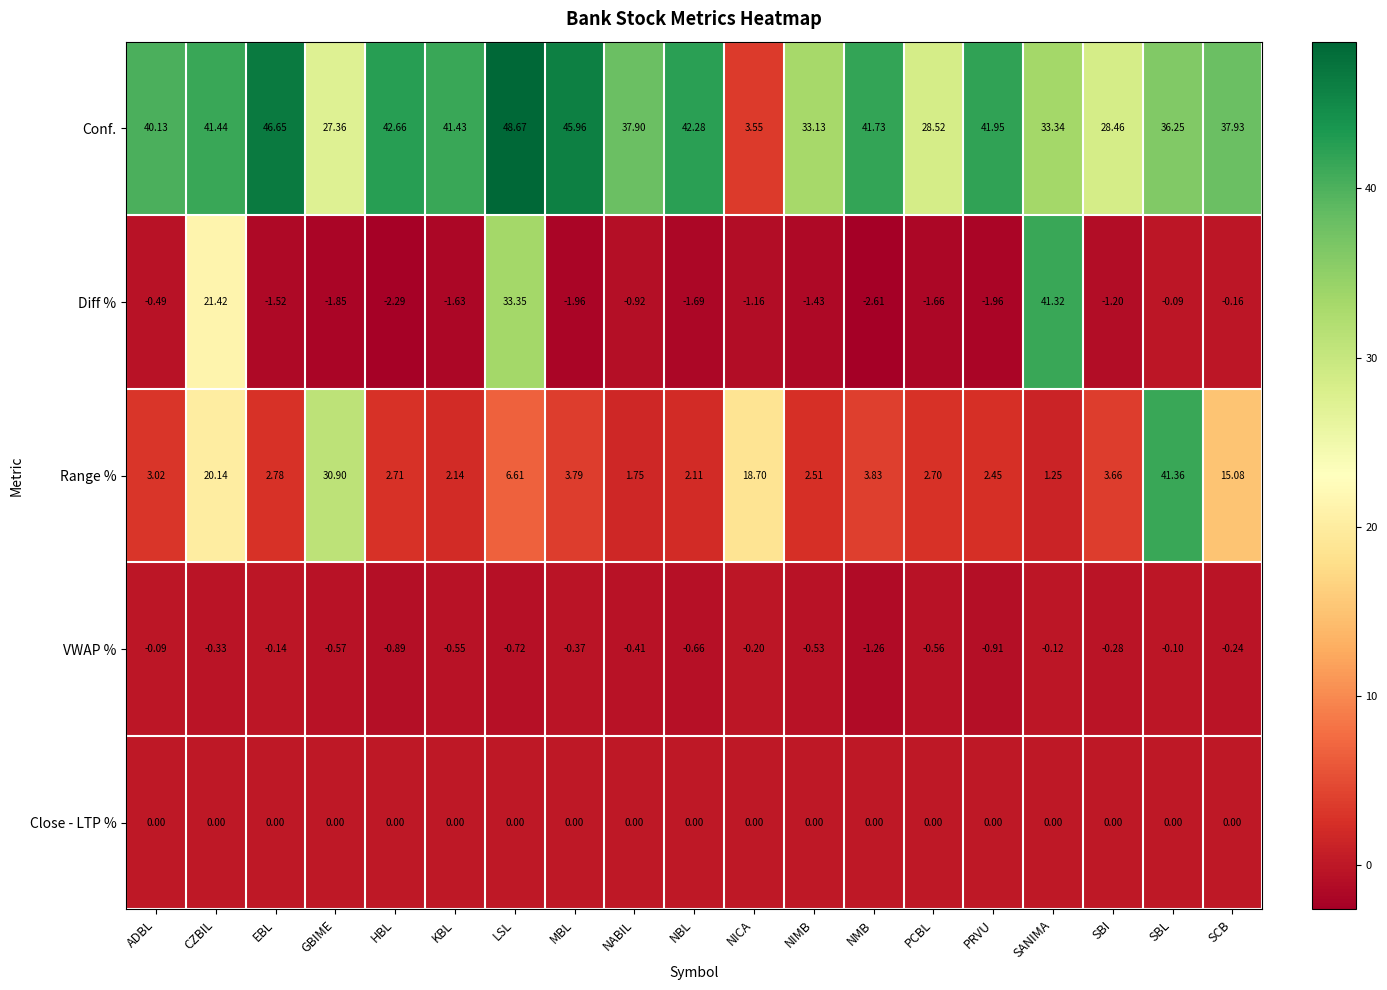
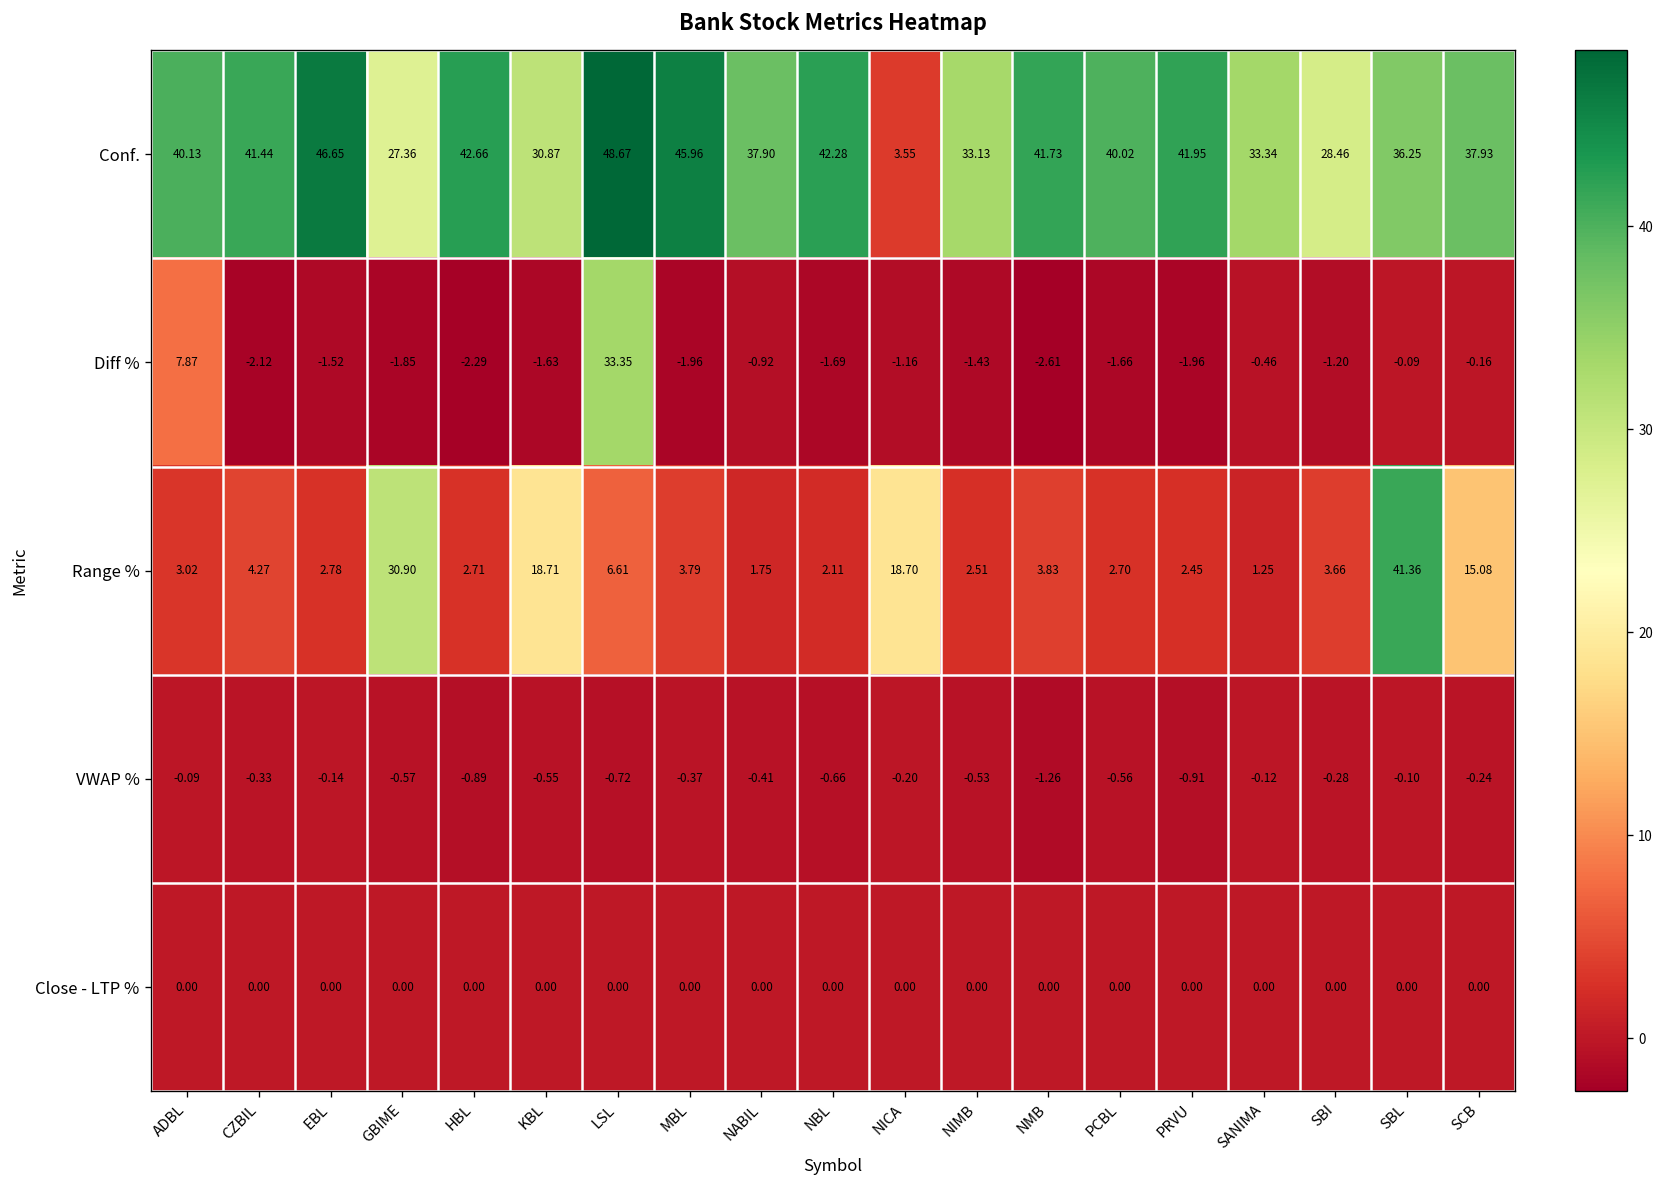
  {
    "Conf.": {
      "ADBL": 40.13,
      "CZBIL": 41.44,
      "EBL": 46.65,
      "GBIME": 27.36,
      "HBL": 42.66,
-     "KBL": 41.43,
+     "KBL": 30.87,
      "LSL": 48.67,
      "MBL": 45.96,
      "NABIL": 37.90,
      "NBL": 42.28,
      "NICA": 3.55,
      "NIMB": 33.13,
      "NMB": 41.73,
-     "PCBL": 28.52,
+     "PCBL": 40.02,
      "PRVU": 41.95,
      "SANIMA": 33.34,
      "SBI": 28.46,
      "SBL": 36.25,
      "SCB": 37.93
    },
    "Diff %": {
-     "ADBL": -0.49,
-     "CZBIL": 21.42,
+     "ADBL": 7.87,
+     "CZBIL": -2.12,
      "EBL": -1.52,
      "GBIME": -1.85,
      "HBL": -2.29,
      "KBL": -1.63,
      "LSL": 33.35,
      "MBL": -1.96,
      "NABIL": -0.92,
      "NBL": -1.69,
      "NICA": -1.16,
      "NIMB": -1.43,
      "NMB": -2.61,
      "PCBL": -1.66,
      "PRVU": -1.96,
-     "SANIMA": 41.32,
+     "SANIMA": -0.46,
      "SBI": -1.20,
      "SBL": -0.09,
      "SCB": -0.16
    },
    "Range %": {
      "ADBL": 3.02,
-     "CZBIL": 20.14,
+     "CZBIL": 4.27,
      "EBL": 2.78,
      "GBIME": 30.90,
      "HBL": 2.71,
-     "KBL": 2.14,
+     "KBL": 18.71,
      "LSL": 6.61,
      "MBL": 3.79,
      "NABIL": 1.75,
      "NBL": 2.11,
      "NICA": 18.70,
      "NIMB": 2.51,
      "NMB": 3.83,
      "PCBL": 2.70,
      "PRVU": 2.45,
      "SANIMA": 1.25,
      "SBI": 3.66,
      "SBL": 41.36,
      "SCB": 15.08
    },
    "VWAP %": {
      "ADBL": -0.09,
      "CZBIL": -0.33,
      "EBL": -0.14,
      "GBIME": -0.57,
      "HBL": -0.89,
      "KBL": -0.55,
      "LSL": -0.72,
      "MBL": -0.37,
      "NABIL": -0.41,
      "NBL": -0.66,
      "NICA": -0.20,
      "NIMB": -0.53,
      "NMB": -1.26,
      "PCBL": -0.56,
      "PRVU": -0.91,
      "SANIMA": -0.12,
      "SBI": -0.28,
      "SBL": -0.10,
      "SCB": -0.24
    },
    "Close - LTP %": {
      "ADBL": 0.00,
      "CZBIL": 0.00,
      "EBL": 0.00,
      "GBIME": 0.00,
      "HBL": 0.00,
      "KBL": 0.00,
      "LSL": 0.00,
      "MBL": 0.00,
      "NABIL": 0.00,
      "NBL": 0.00,
      "NICA": 0.00,
      "NIMB": 0.00,
      "NMB": 0.00,
      "PCBL": 0.00,
      "PRVU": 0.00,
      "SANIMA": 0.00,
      "SBI": 0.00,
      "SBL": 0.00,
      "SCB": 0.00
    }
  }
